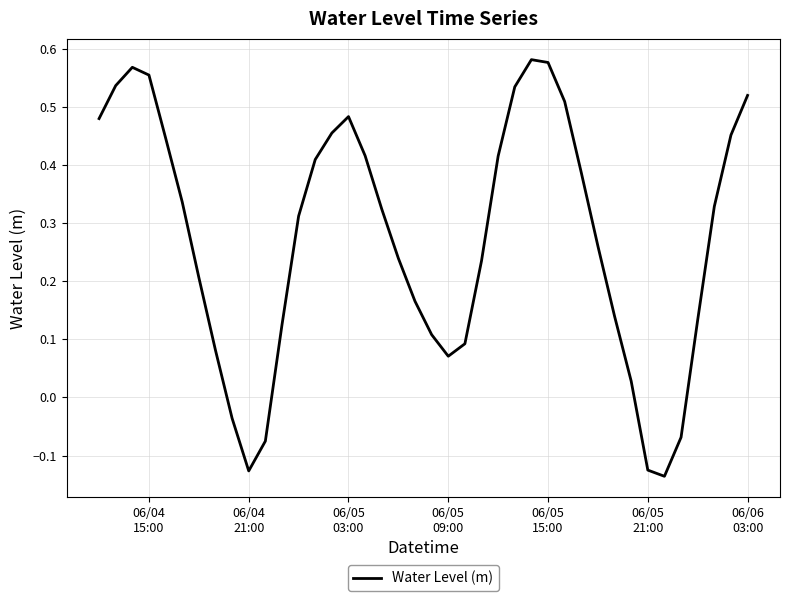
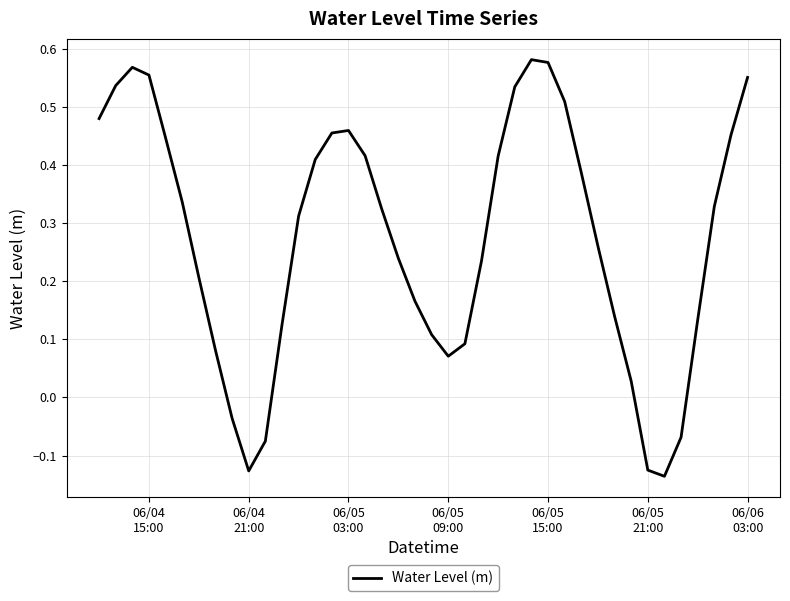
  {
    "06/04 15:00": 0.56,
    "06/04 21:00": -0.13,
-   "06/05 03:00": 0.48,
+   "06/05 03:00": 0.46,
    "06/05 09:00": 0.07,
    "06/05 15:00": 0.58,
    "06/05 21:00": -0.13,
-   "06/06 03:00": 0.52
+   "06/06 03:00": 0.55
  }
